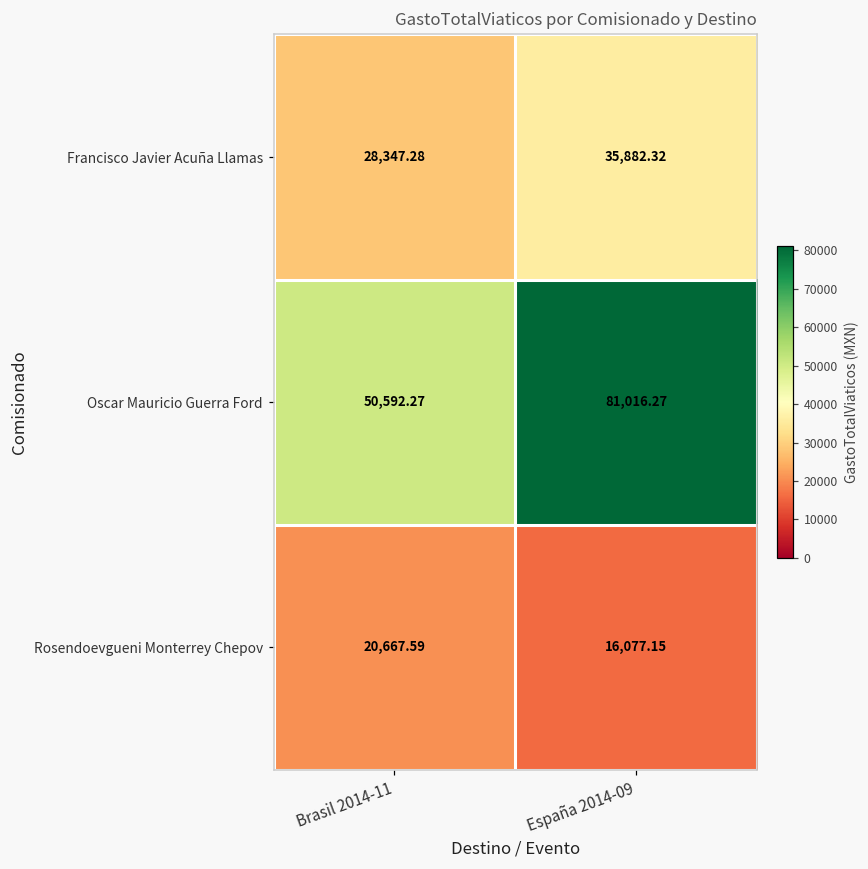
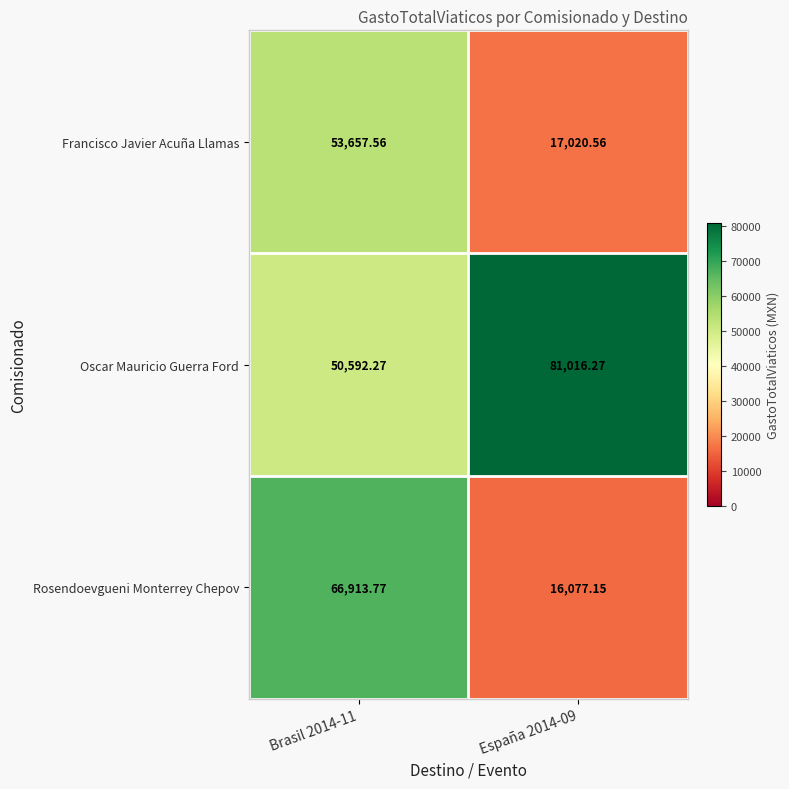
  {
    "Francisco Javier Acuña Llamas": {
-     "Brasil 2014-11": "28,347.28",
-     "España 2014-09": "35,882.32"
+     "Brasil 2014-11": "53,657.56",
+     "España 2014-09": "17,020.56"
    },
    "Oscar Mauricio Guerra Ford": {
      "Brasil 2014-11": "50,592.27",
      "España 2014-09": "81,016.27"
    },
    "Rosendoevgueni Monterrey Chepov": {
-     "Brasil 2014-11": "20,667.59",
+     "Brasil 2014-11": "66,913.77",
      "España 2014-09": "16,077.15"
    }
  }
